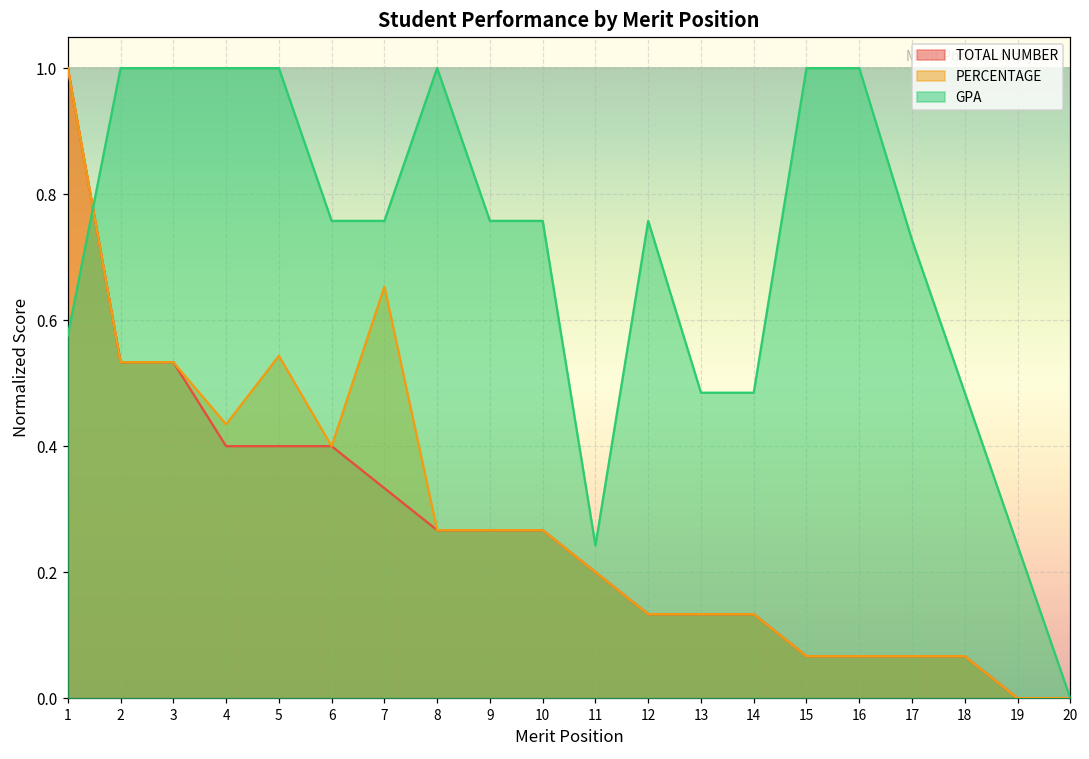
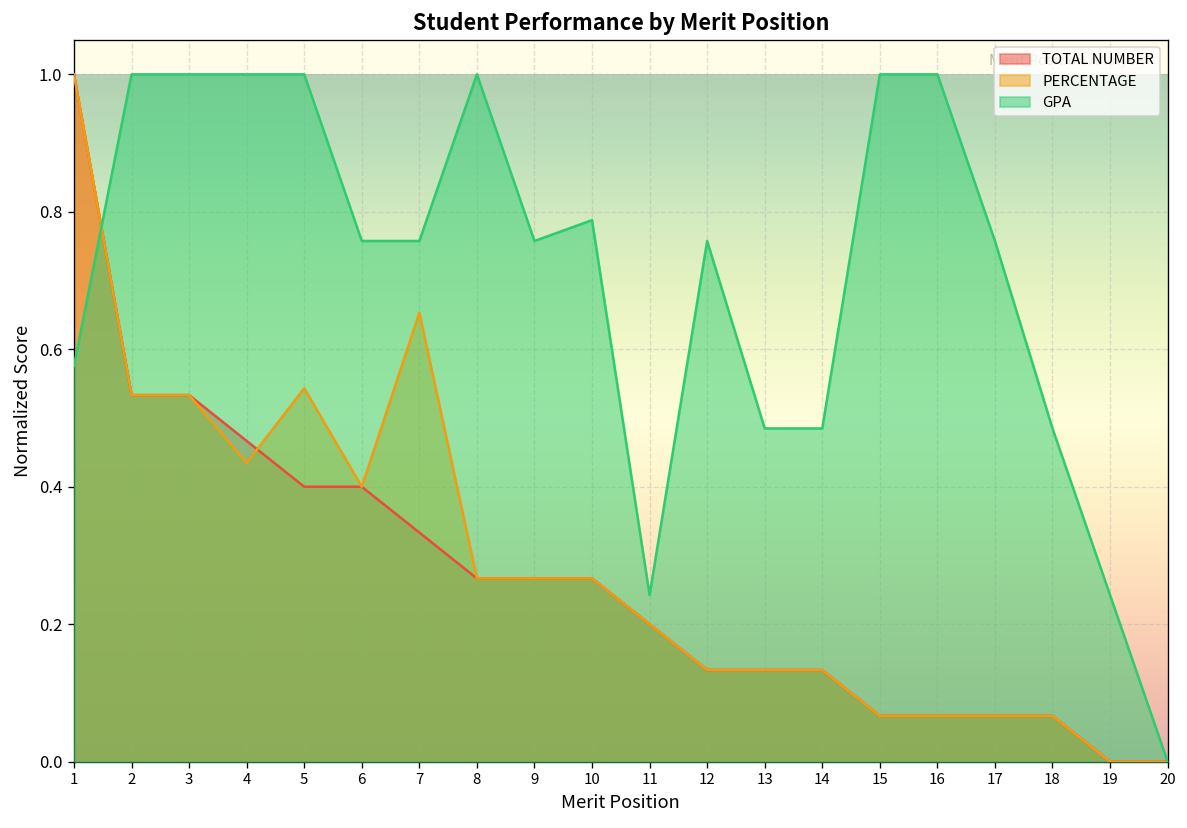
  {
    "TOTAL NUMBER": {
-     "4": 0.40,
+     "4": 0.47,
      "5": 0.40,
      "7": 0.33
    },
    "PERCENTAGE": {
      "4": 0.43,
      "5": 0.54,
      "7": 0.65
    },
    "GPA": {
      "1": 0.58,
      "2": 1.00,
      "3": 1.00,
      "4": 1.00,
      "5": 1.00,
      "6": 0.76,
      "7": 0.76,
      "8": 1.00,
      "9": 0.76,
-     "10": 0.76,
+     "10": 0.79,
      "11": 0.24,
      "12": 0.76,
      "13": 0.48,
      "14": 0.48,
      "15": 1.00,
      "16": 1.00,
-     "17": 0.73,
+     "17": 0.76,
      "18": 0.48,
      "19": 0.24
    }
  }
